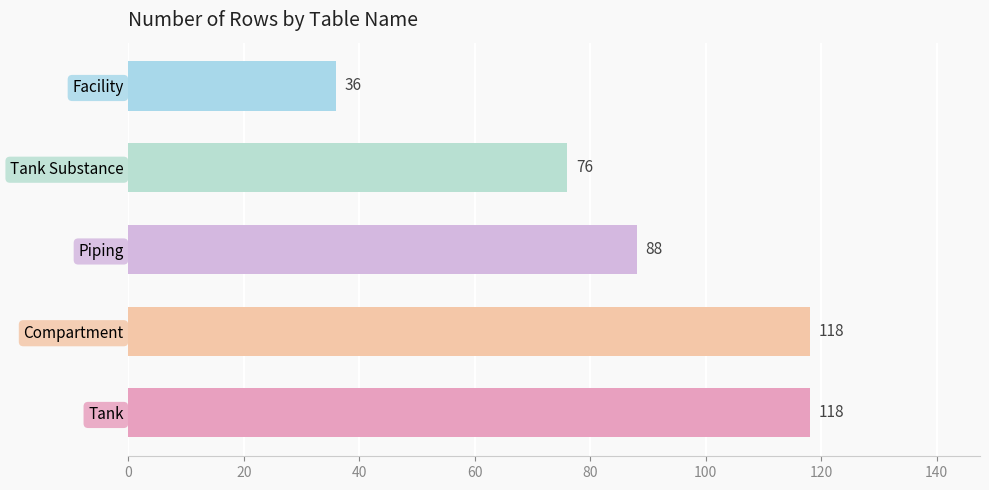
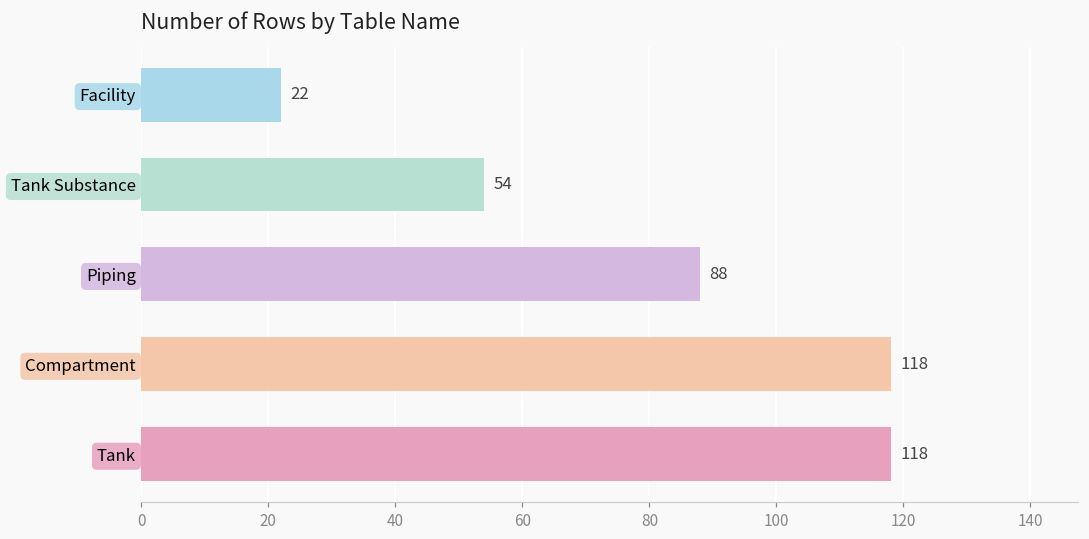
  {
-   "Facility": 36,
-   "Tank Substance": 76,
+   "Facility": 22,
+   "Tank Substance": 54,
    "Piping": 88,
    "Compartment": 118,
    "Tank": 118
  }
